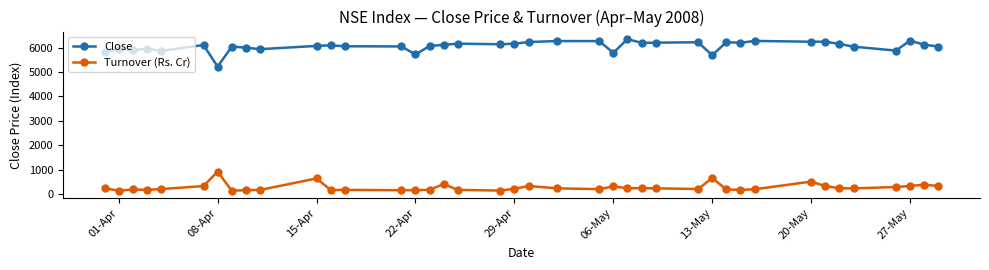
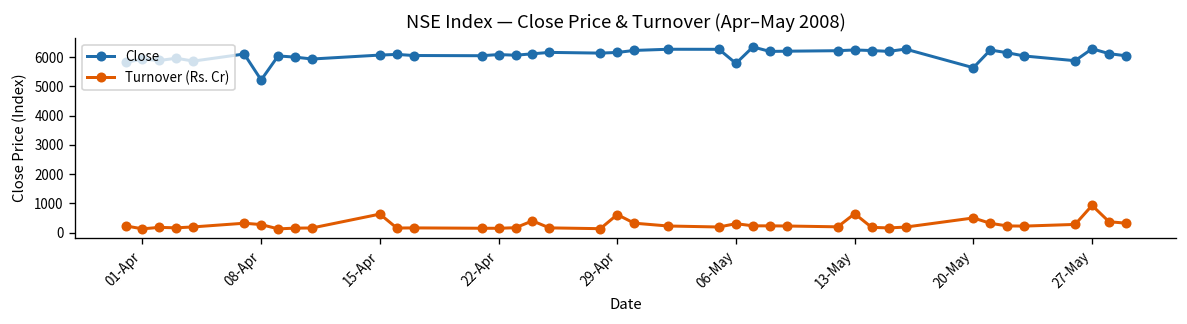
  {
    "Close": {
      "08-Apr": 5200,
      "15-Apr": 6100,
-     "22-Apr": 5700,
+     "22-Apr": 6100,
      "29-Apr": 6200,
      "06-May": 5800,
-     "13-May": 5700,
-     "20-May": 6200,
+     "13-May": 6200,
+     "20-May": 5600,
      "27-May": 6300
    },
    "Turnover (Rs. Cr)": {
      "01-Apr": 100,
-     "08-Apr": 900,
+     "08-Apr": 300,
      "15-Apr": 600,
      "22-Apr": 200,
-     "29-Apr": 200,
+     "29-Apr": 600,
      "06-May": 300,
      "13-May": 600,
      "20-May": 500,
-     "27-May": 300
+     "27-May": 900
    }
  }
